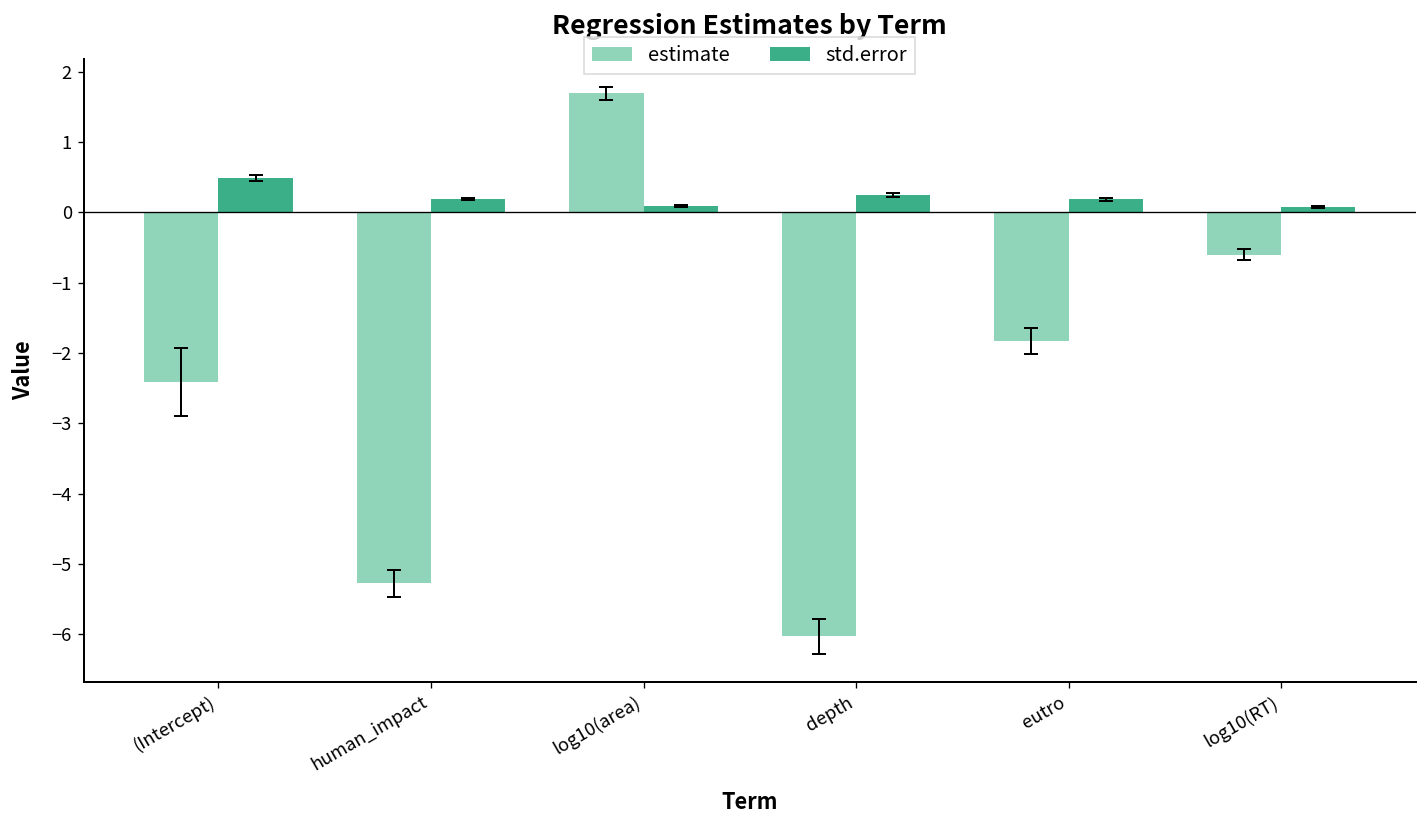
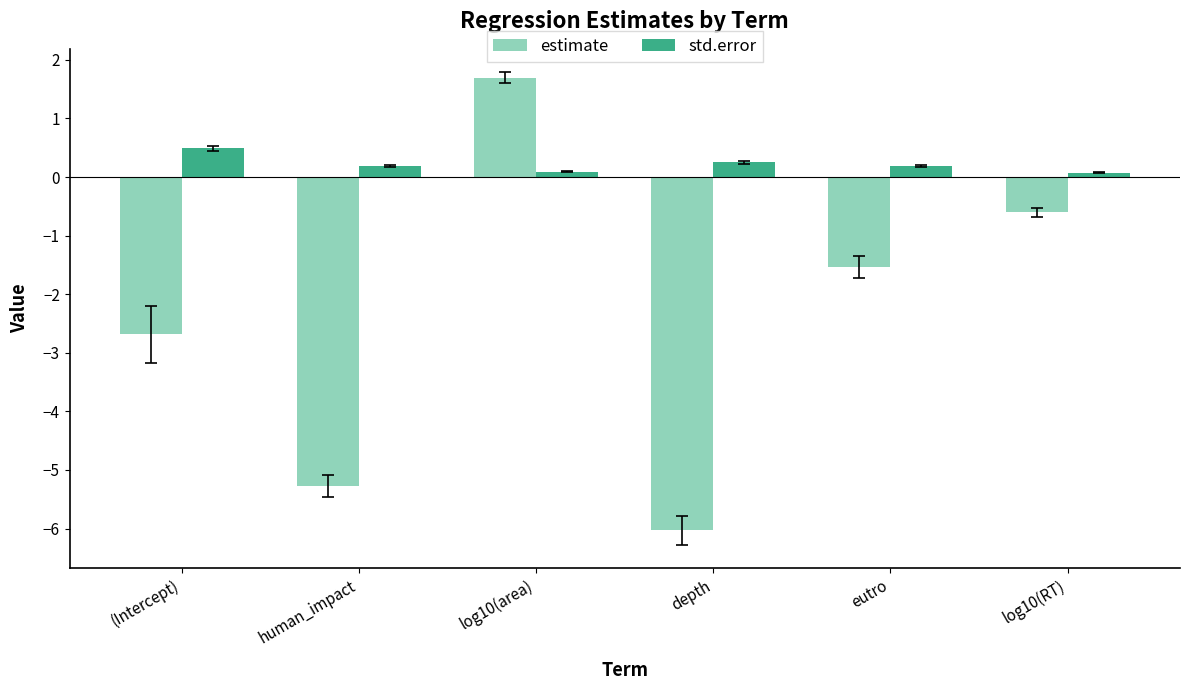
  {
    "estimate": {
-     "(Intercept)": -2.4,
+     "(Intercept)": -2.7,
      "human_impact": -5.3,
      "log10(area)": 1.7,
      "depth": -6.0,
-     "eutro": -1.8,
+     "eutro": -1.5,
      "log10(RT)": -0.6
    },
    "std.error": {
      "(Intercept)": 0.5,
      "human_impact": 0.2,
      "log10(area)": 0.1,
      "depth": 0.2,
      "eutro": 0.2,
      "log10(RT)": 0.1
    }
  }
